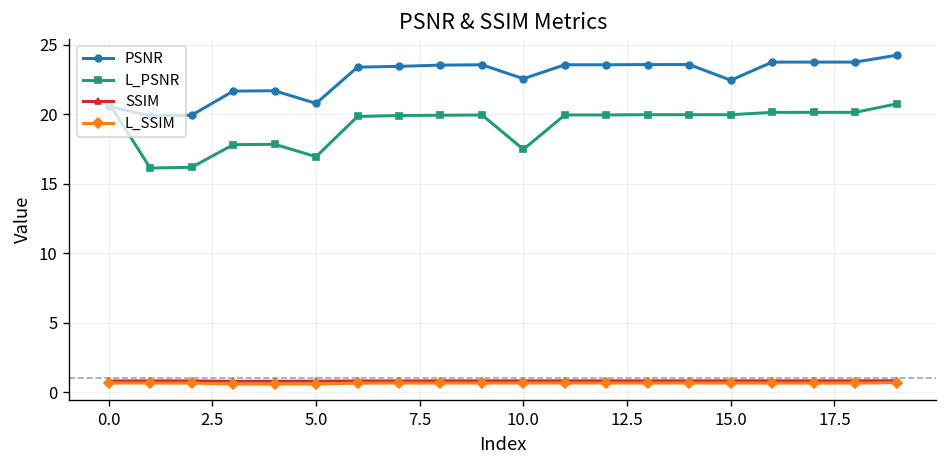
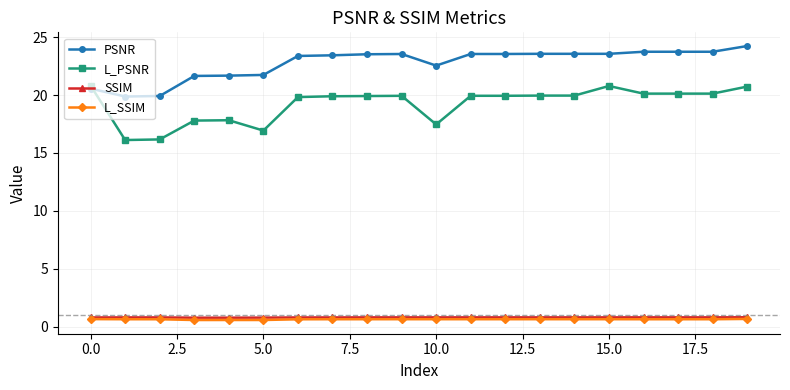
  {
    "PSNR": {
-     "5.0": 20.8,
+     "5.0": 21.7,
      "10.0": 22.5,
-     "15.0": 22.4
+     "15.0": 23.6
    },
    "L_PSNR": {
      "5.0": 16.9,
      "10.0": 17.5,
-     "15.0": 20.0
+     "15.0": 20.8
    }
  }
